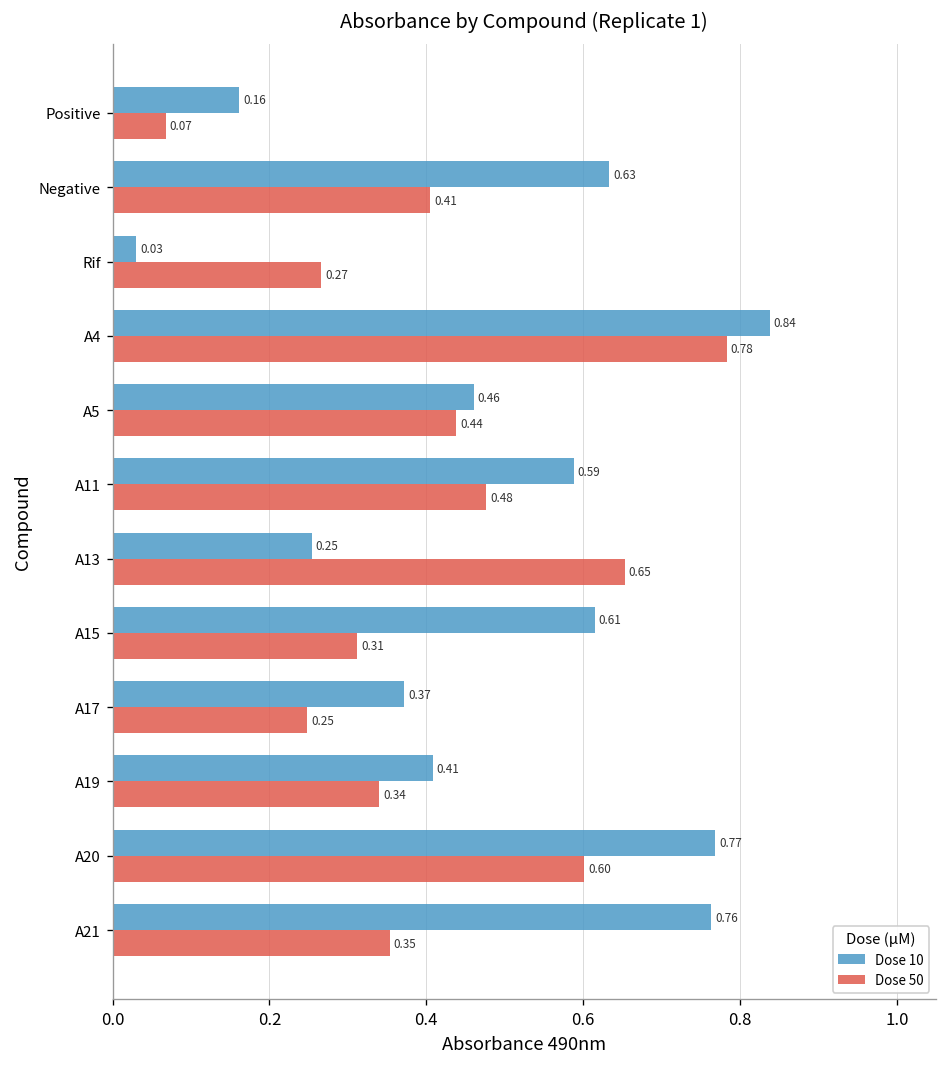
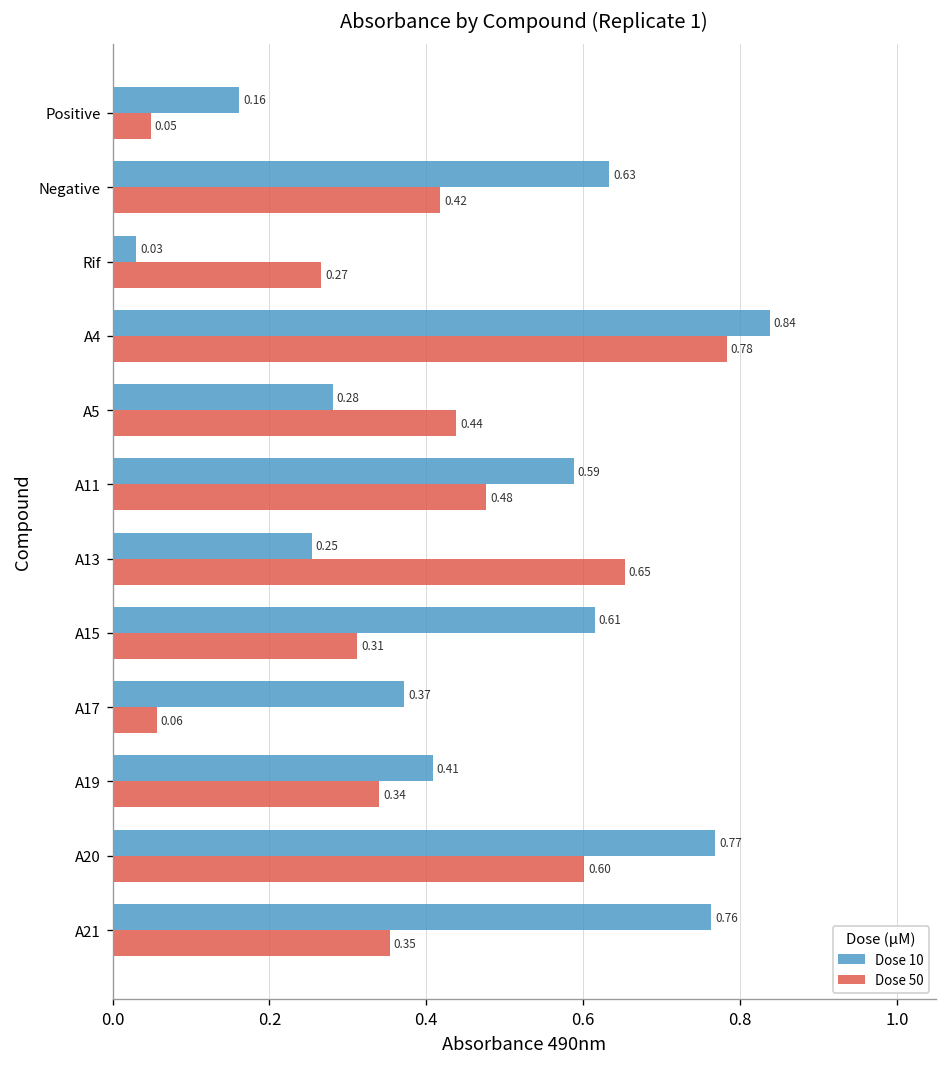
  {
    "Dose 10": {
      "Positive": 0.16,
      "Negative": 0.63,
      "Rif": 0.03,
      "A4": 0.84,
-     "A5": 0.46,
+     "A5": 0.28,
      "A11": 0.59,
      "A13": 0.25,
      "A15": 0.61,
      "A17": 0.37,
      "A19": 0.41,
      "A20": 0.77,
      "A21": 0.76
    },
    "Dose 50": {
-     "Positive": 0.07,
-     "Negative": 0.41,
+     "Positive": 0.05,
+     "Negative": 0.42,
      "Rif": 0.27,
      "A4": 0.78,
      "A5": 0.44,
      "A11": 0.48,
      "A13": 0.65,
      "A15": 0.31,
-     "A17": 0.25,
+     "A17": 0.06,
      "A19": 0.34,
      "A20": 0.60,
      "A21": 0.35
    }
  }
